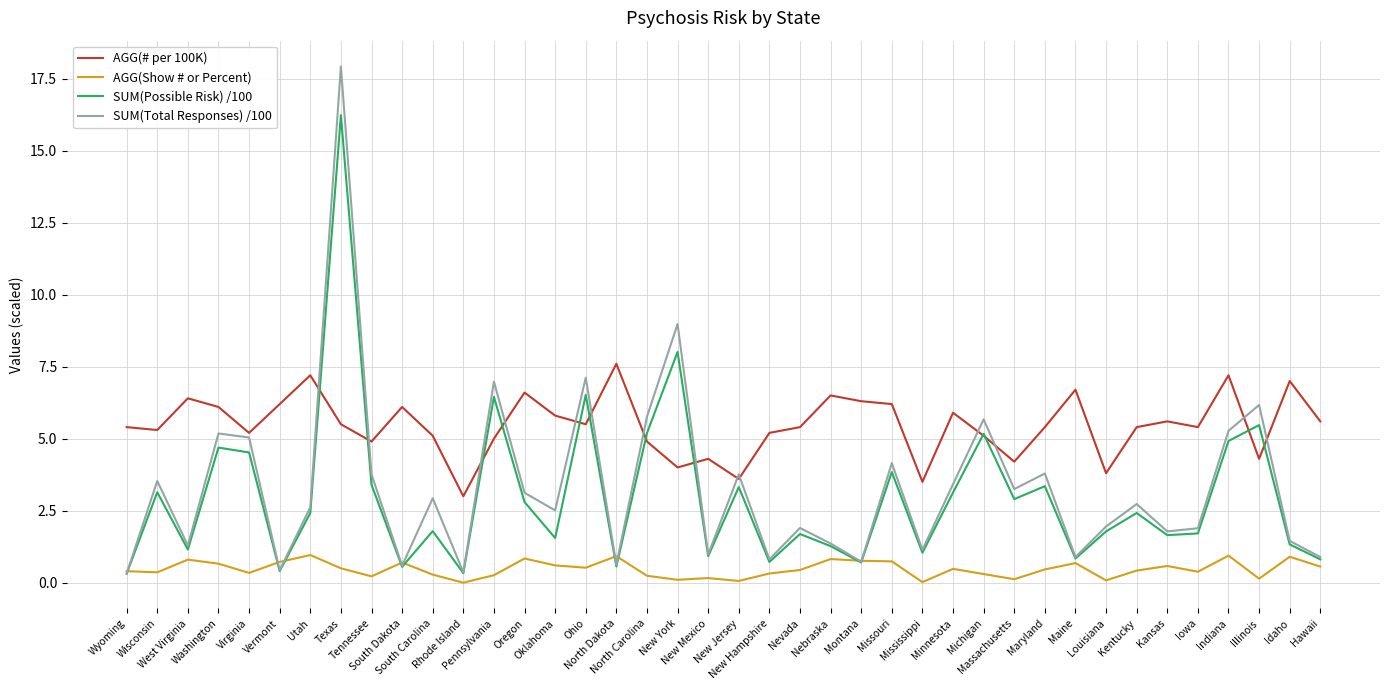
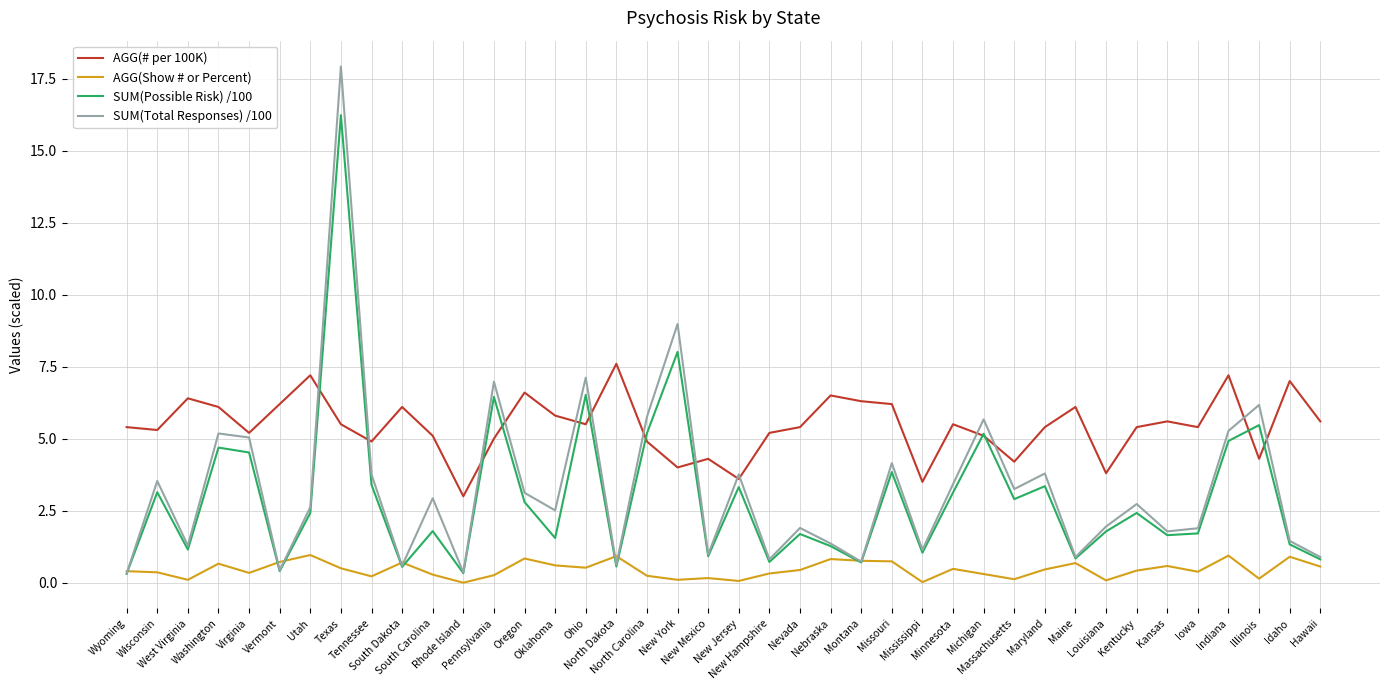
  {
    "AGG(# per 100K)": {
      "Wyoming": 5.4,
      "Wisconsin": 5.3,
      "West Virginia": 6.4,
      "Washington": 6.1,
      "Virginia": 5.2,
      "Vermont": 6.2,
      "Utah": 7.2,
      "Texas": 5.5,
      "Tennessee": 4.9,
      "South Dakota": 6.1,
      "South Carolina": 5.1,
      "Rhode Island": 3.0,
      "Pennsylvania": 5.0,
      "Oregon": 6.6,
      "Oklahoma": 5.8,
      "Ohio": 5.5,
      "North Dakota": 7.6,
      "North Carolina": 4.9,
      "New York": 4.0,
      "New Mexico": 4.3,
      "New Jersey": 3.6,
      "New Hampshire": 5.2,
      "Nevada": 5.4,
      "Nebraska": 6.5,
      "Montana": 6.3,
      "Missouri": 6.2,
      "Mississippi": 3.5,
-     "Minnesota": 5.9,
+     "Minnesota": 5.5,
      "Massachusetts": 4.2,
      "Maryland": 5.4,
-     "Maine": 6.7,
+     "Maine": 6.1,
      "Louisiana": 3.8,
      "Kentucky": 5.4,
      "Kansas": 5.6,
      "Iowa": 5.4,
      "Indiana": 7.2,
      "Illinois": 4.3,
      "Idaho": 7.0,
      "Hawaii": 5.6
    },
    "AGG(Show # or Percent)": {
      "Wisconsin": 0.4,
-     "West Virginia": 0.8,
+     "West Virginia": 0.1,
      "Washington": 0.7,
      "Virginia": 0.3,
      "Vermont": 0.7,
      "Utah": 1.0,
      "Texas": 0.5,
      "Tennessee": 0.2,
      "South Dakota": 0.7,
      "South Carolina": 0.3,
      "Rhode Island": 0.0,
      "Pennsylvania": 0.3,
      "Oregon": 0.8,
      "Oklahoma": 0.6,
      "Ohio": 0.5,
      "North Dakota": 0.9,
      "North Carolina": 0.2,
      "New York": 0.1,
      "New Mexico": 0.2,
      "New Jersey": 0.1,
      "New Hampshire": 0.3,
      "Nevada": 0.4,
      "Nebraska": 0.8,
      "Missouri": 0.7,
      "Mississippi": 0.0,
      "Minnesota": 0.5,
      "Michigan": 0.3,
      "Massachusetts": 0.1,
      "Maryland": 0.5,
      "Maine": 0.7,
      "Louisiana": 0.1,
      "Kentucky": 0.4,
      "Kansas": 0.6,
      "Iowa": 0.4,
      "Indiana": 0.9,
      "Illinois": 0.1,
      "Idaho": 0.9,
      "Hawaii": 0.6
    },
    "SUM(Possible Risk) /100": {
      "Wisconsin": 3.1,
      "West Virginia": 1.2,
      "Washington": 4.7,
      "Virginia": 4.5,
      "Utah": 2.4,
      "Texas": 16.2,
      "Tennessee": 3.4,
      "South Carolina": 1.8,
      "Pennsylvania": 6.5,
      "Oregon": 2.8,
      "Oklahoma": 1.6,
      "Ohio": 6.5,
      "North Carolina": 5.2,
      "New York": 8.0,
      "New Jersey": 3.3,
      "Nevada": 1.7,
      "Nebraska": 1.3,
      "Missouri": 3.8,
      "Mississippi": 1.0,
      "Minnesota": 3.1,
      "Massachusetts": 2.9,
      "Maryland": 3.4,
      "Louisiana": 1.8,
      "Kentucky": 2.4,
      "Kansas": 1.7,
      "Iowa": 1.7,
      "Indiana": 4.9,
      "Illinois": 5.5,
      "Idaho": 1.3
    },
    "SUM(Total Responses) /100": {
      "Wisconsin": 3.5,
      "West Virginia": 1.3,
      "Washington": 5.2,
      "Virginia": 5.0,
      "Utah": 2.6,
      "Texas": 17.9,
      "Tennessee": 3.8,
      "South Carolina": 2.9,
      "Pennsylvania": 7.0,
      "Oregon": 3.1,
      "Oklahoma": 2.5,
      "Ohio": 7.1,
      "North Carolina": 5.8,
      "New York": 9.0,
      "New Jersey": 3.8,
      "Nevada": 1.9,
      "Nebraska": 1.4,
      "Missouri": 4.2,
      "Mississippi": 1.1,
      "Minnesota": 3.4,
      "Michigan": 5.7,
      "Massachusetts": 3.3,
      "Maryland": 3.8,
      "Louisiana": 2.0,
      "Kentucky": 2.7,
      "Kansas": 1.8,
      "Iowa": 1.9,
      "Indiana": 5.3,
      "Illinois": 6.2,
      "Idaho": 1.5
    }
  }
